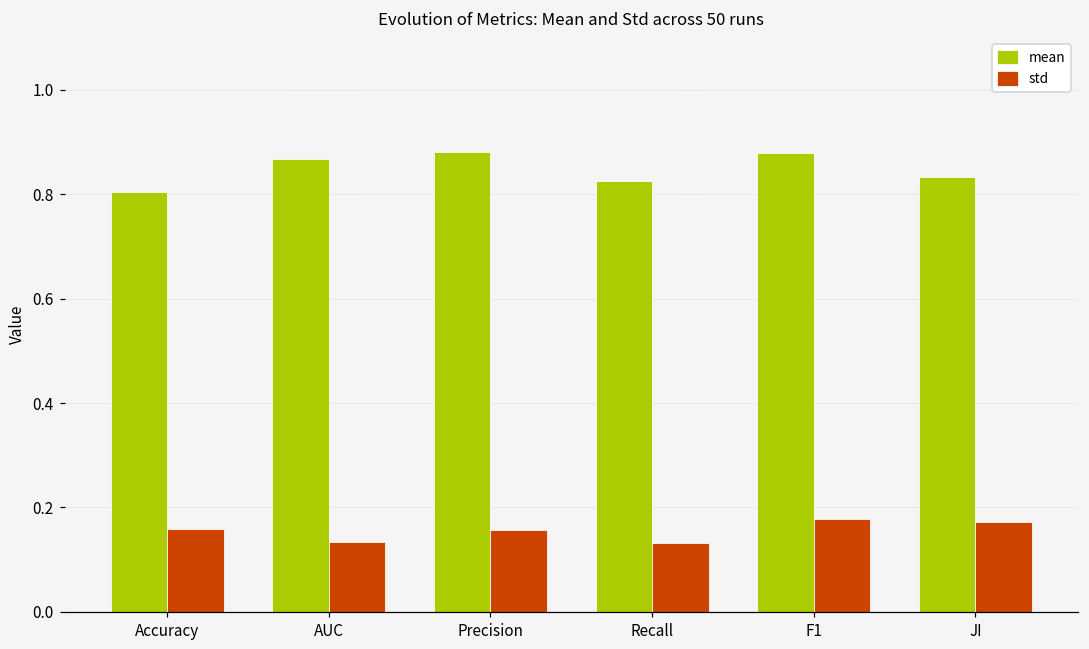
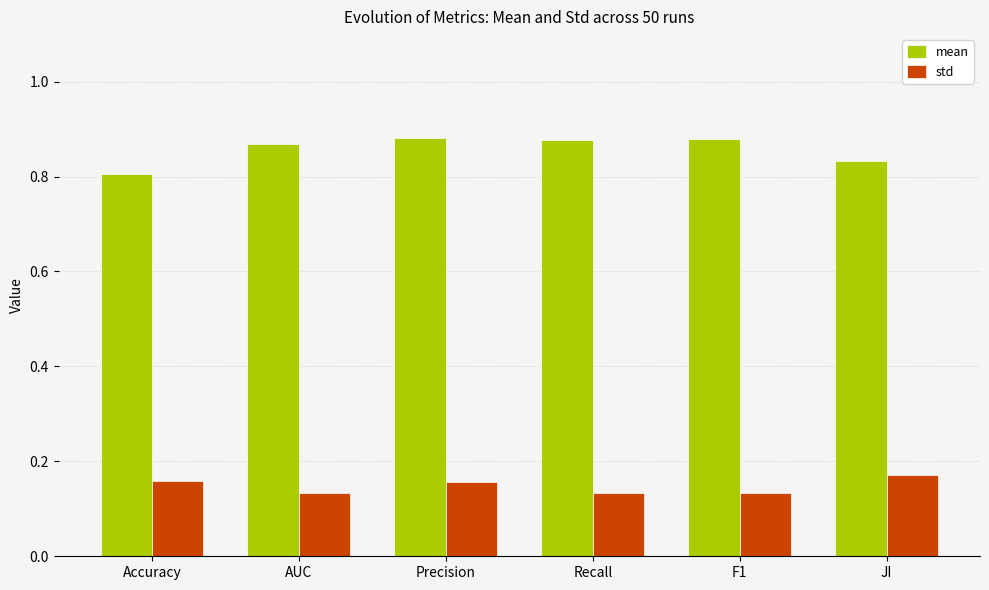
  {
    "mean": {
      "Accuracy": 0.80,
      "AUC": 0.87,
      "Precision": 0.88,
-     "Recall": 0.83,
+     "Recall": 0.88,
      "F1": 0.88,
      "JI": 0.83
    },
    "std": {
      "Accuracy": 0.16,
      "AUC": 0.13,
      "Precision": 0.16,
      "Recall": 0.13,
-     "F1": 0.18,
+     "F1": 0.13,
      "JI": 0.17
    }
  }
